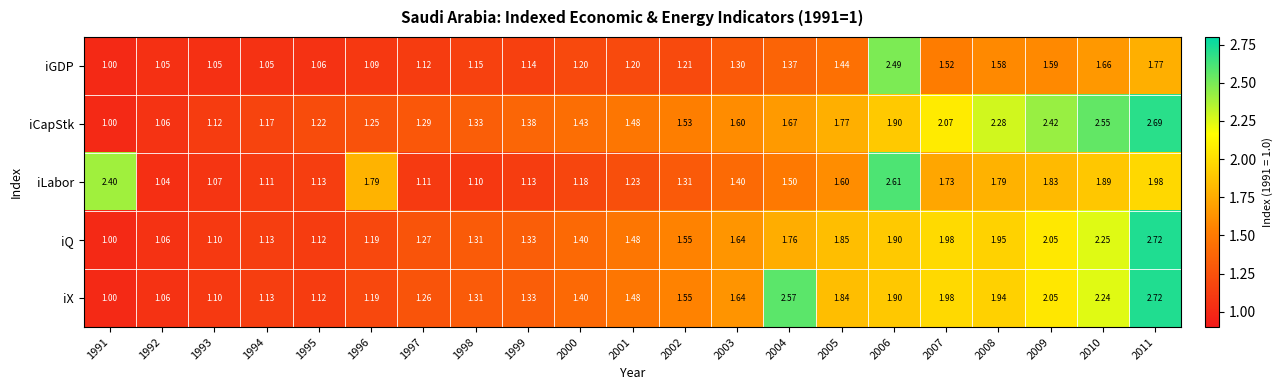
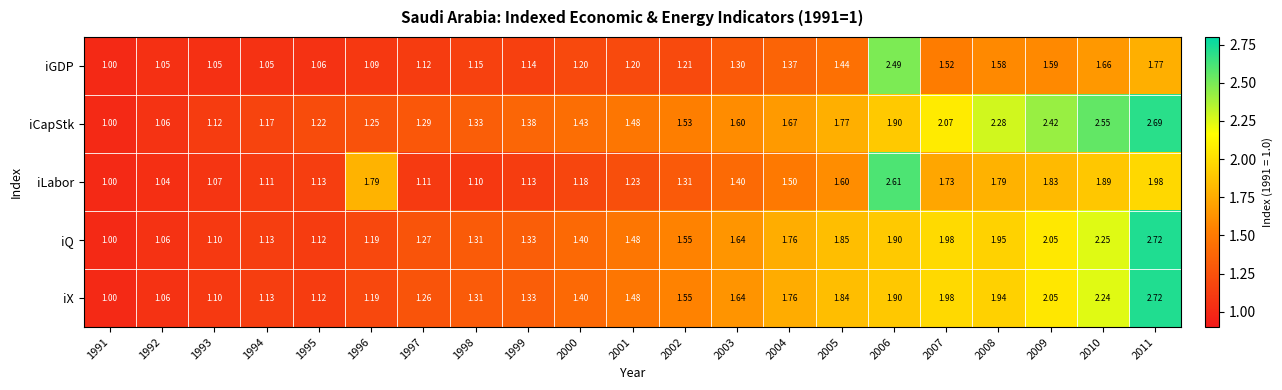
  {
    "iGDP": {
      "1991": 1.00,
      "1992": 1.05,
      "1993": 1.05,
      "1994": 1.05,
      "1995": 1.06,
      "1996": 1.09,
      "1997": 1.12,
      "1998": 1.15,
      "1999": 1.14,
      "2000": 1.20,
      "2001": 1.20,
      "2002": 1.21,
      "2003": 1.30,
      "2004": 1.37,
      "2005": 1.44,
      "2006": 2.49,
      "2007": 1.52,
      "2008": 1.58,
      "2009": 1.59,
      "2010": 1.66,
      "2011": 1.77
    },
    "iCapStk": {
      "1991": 1.00,
      "1992": 1.06,
      "1993": 1.12,
      "1994": 1.17,
      "1995": 1.22,
      "1996": 1.25,
      "1997": 1.29,
      "1998": 1.33,
      "1999": 1.38,
      "2000": 1.43,
      "2001": 1.48,
      "2002": 1.53,
      "2003": 1.60,
      "2004": 1.67,
      "2005": 1.77,
      "2006": 1.90,
      "2007": 2.07,
      "2008": 2.28,
      "2009": 2.42,
      "2010": 2.55,
      "2011": 2.69
    },
    "iLabor": {
-     "1991": 2.40,
+     "1991": 1.00,
      "1992": 1.04,
      "1993": 1.07,
      "1994": 1.11,
      "1995": 1.13,
      "1996": 1.79,
      "1997": 1.11,
      "1998": 1.10,
      "1999": 1.13,
      "2000": 1.18,
      "2001": 1.23,
      "2002": 1.31,
      "2003": 1.40,
      "2004": 1.50,
      "2005": 1.60,
      "2006": 2.61,
      "2007": 1.73,
      "2008": 1.79,
      "2009": 1.83,
      "2010": 1.89,
      "2011": 1.98
    },
    "iQ": {
      "1991": 1.00,
      "1992": 1.06,
      "1993": 1.10,
      "1994": 1.13,
      "1995": 1.12,
      "1996": 1.19,
      "1997": 1.27,
      "1998": 1.31,
      "1999": 1.33,
      "2000": 1.40,
      "2001": 1.48,
      "2002": 1.55,
      "2003": 1.64,
      "2004": 1.76,
      "2005": 1.85,
      "2006": 1.90,
      "2007": 1.98,
      "2008": 1.95,
      "2009": 2.05,
      "2010": 2.25,
      "2011": 2.72
    },
    "iX": {
      "1991": 1.00,
      "1992": 1.06,
      "1993": 1.10,
      "1994": 1.13,
      "1995": 1.12,
      "1996": 1.19,
      "1997": 1.26,
      "1998": 1.31,
      "1999": 1.33,
      "2000": 1.40,
      "2001": 1.48,
      "2002": 1.55,
      "2003": 1.64,
-     "2004": 2.57,
+     "2004": 1.76,
      "2005": 1.84,
      "2006": 1.90,
      "2007": 1.98,
      "2008": 1.94,
      "2009": 2.05,
      "2010": 2.24,
      "2011": 2.72
    }
  }
